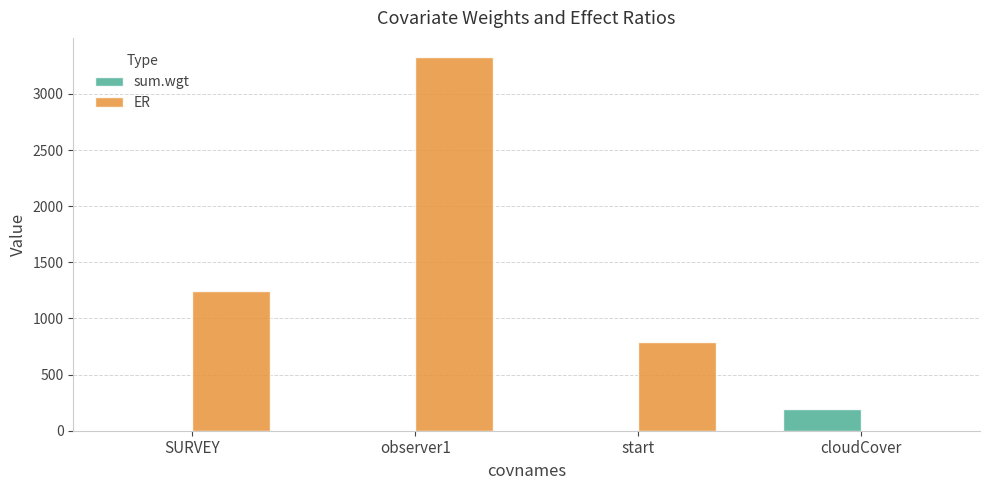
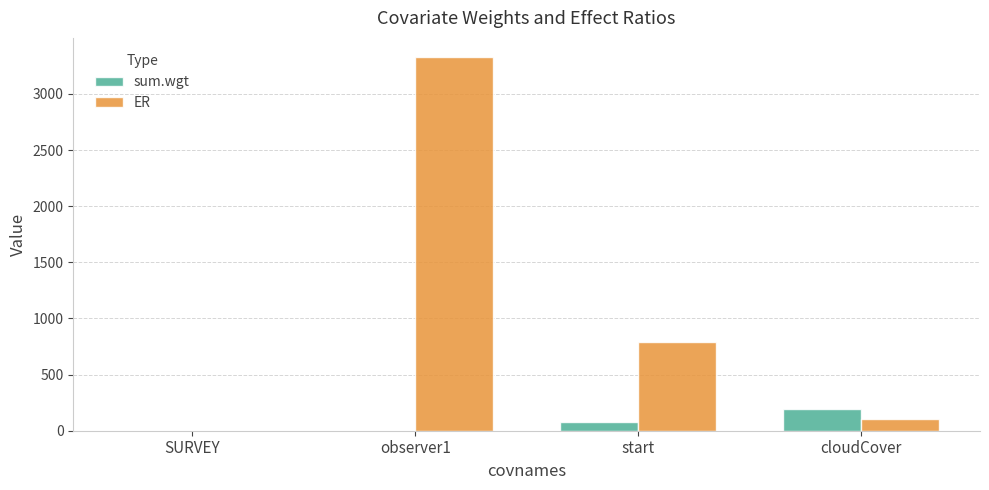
  {
    "sum.wgt": {
-     "start": 0,
+     "start": 80,
      "cloudCover": 200
    },
    "ER": {
-     "SURVEY": 1240,
+     "SURVEY": 0,
      "observer1": 3330,
      "start": 790,
-     "cloudCover": 0
+     "cloudCover": 110
    }
  }
